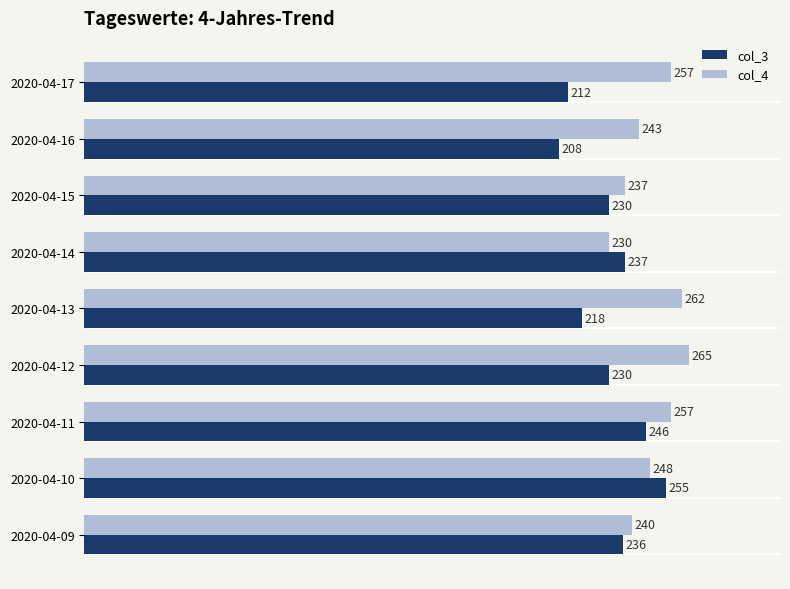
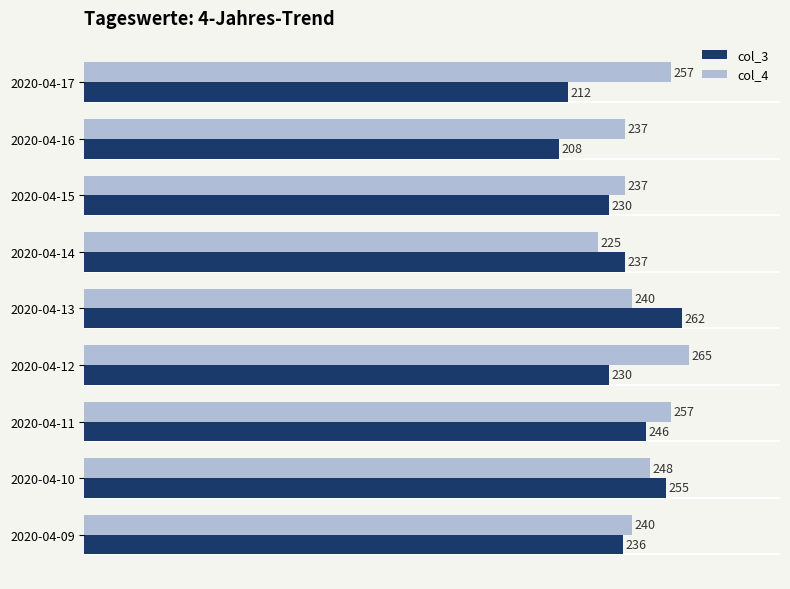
  {
    "col_3": {
      "2020-04-17": 212,
      "2020-04-16": 208,
      "2020-04-15": 230,
      "2020-04-14": 237,
-     "2020-04-13": 218,
+     "2020-04-13": 262,
      "2020-04-12": 230,
      "2020-04-11": 246,
      "2020-04-10": 255,
      "2020-04-09": 236
    },
    "col_4": {
      "2020-04-17": 257,
-     "2020-04-16": 243,
+     "2020-04-16": 237,
      "2020-04-15": 237,
-     "2020-04-14": 230,
-     "2020-04-13": 262,
+     "2020-04-14": 225,
+     "2020-04-13": 240,
      "2020-04-12": 265,
      "2020-04-11": 257,
      "2020-04-10": 248,
      "2020-04-09": 240
    }
  }
